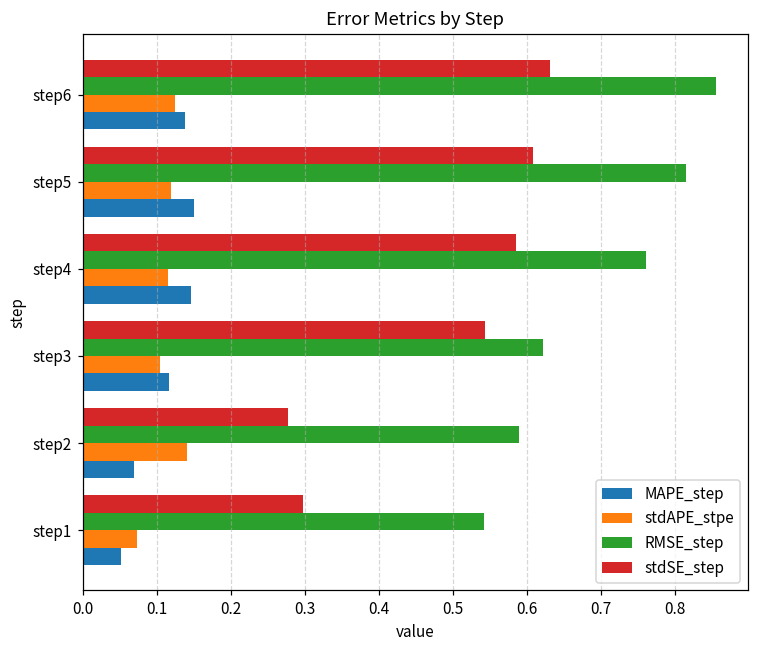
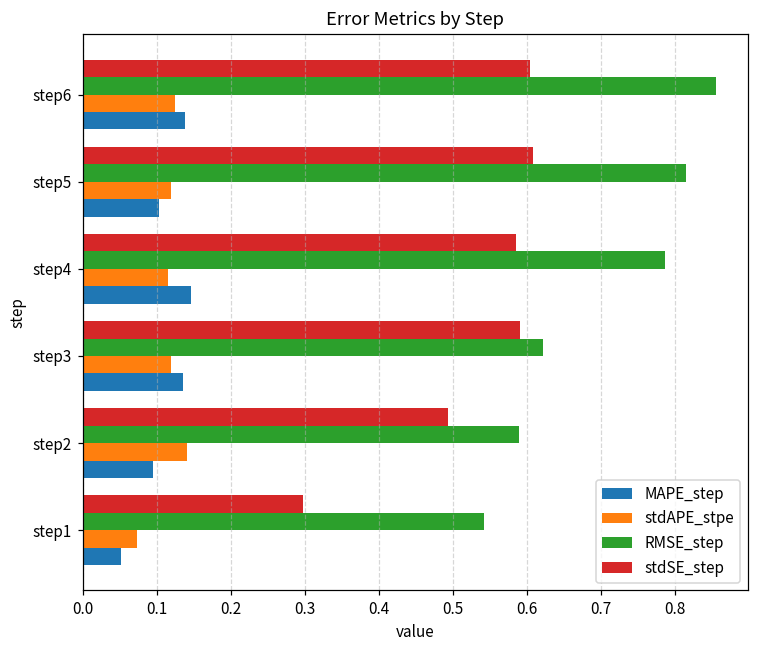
  {
    "MAPE_step": {
      "step6": 0.14,
-     "step5": 0.15,
+     "step5": 0.10,
      "step4": 0.15,
-     "step3": 0.12,
-     "step2": 0.07,
+     "step3": 0.14,
+     "step2": 0.10,
      "step1": 0.05
    },
    "stdAPE_stpe": {
      "step6": 0.13,
      "step5": 0.12,
      "step4": 0.11,
-     "step3": 0.10,
+     "step3": 0.12,
      "step2": 0.14,
      "step1": 0.07
    },
    "RMSE_step": {
      "step6": 0.86,
      "step5": 0.82,
-     "step4": 0.76,
+     "step4": 0.79,
      "step3": 0.62,
      "step2": 0.59,
      "step1": 0.54
    },
    "stdSE_step": {
-     "step6": 0.63,
+     "step6": 0.60,
      "step5": 0.61,
      "step4": 0.59,
-     "step3": 0.54,
-     "step2": 0.28,
+     "step3": 0.59,
+     "step2": 0.49,
      "step1": 0.30
    }
  }
